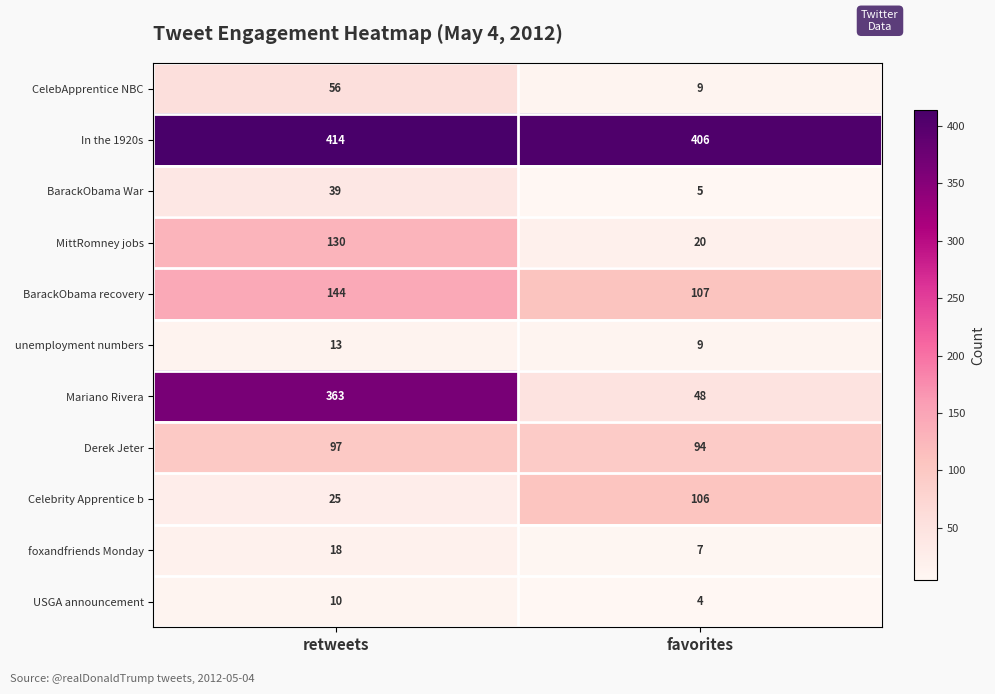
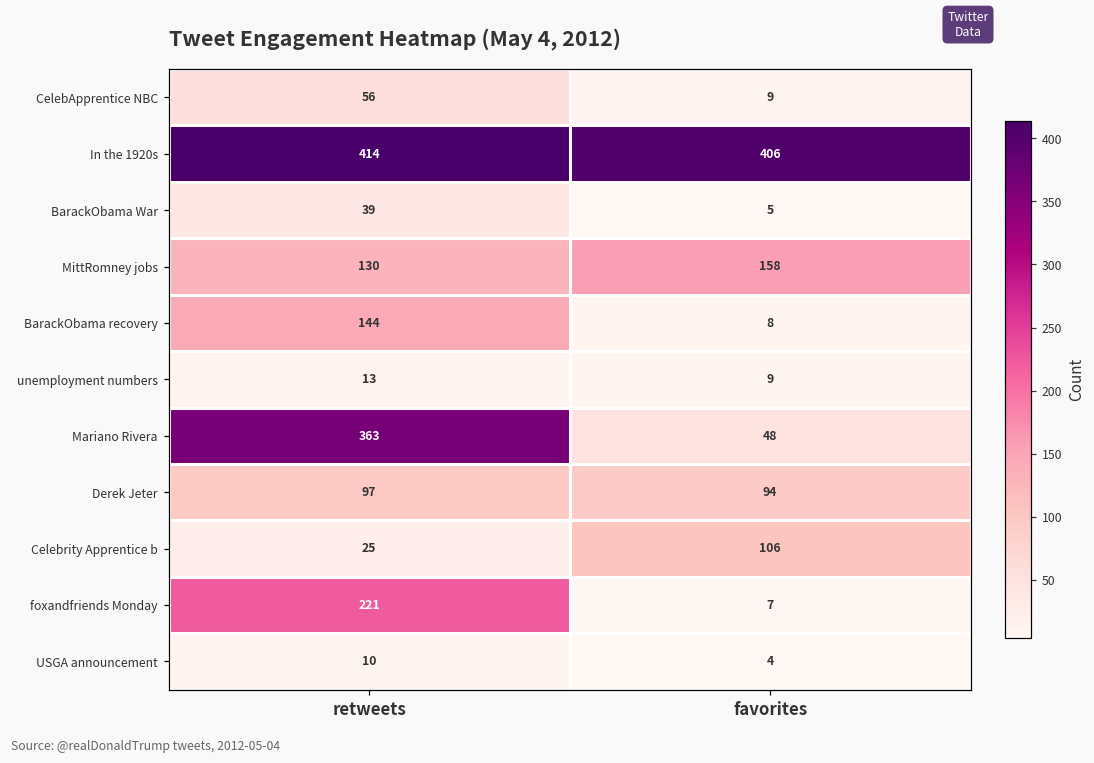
  {
    "CelebApprentice NBC": {
      "retweets": 56,
      "favorites": 9
    },
    "In the 1920s": {
      "retweets": 414,
      "favorites": 406
    },
    "BarackObama War": {
      "retweets": 39,
      "favorites": 5
    },
    "MittRomney jobs": {
      "retweets": 130,
-     "favorites": 20
+     "favorites": 158
    },
    "BarackObama recovery": {
      "retweets": 144,
-     "favorites": 107
+     "favorites": 8
    },
    "unemployment numbers": {
      "retweets": 13,
      "favorites": 9
    },
    "Mariano Rivera": {
      "retweets": 363,
      "favorites": 48
    },
    "Derek Jeter": {
      "retweets": 97,
      "favorites": 94
    },
    "Celebrity Apprentice b": {
      "retweets": 25,
      "favorites": 106
    },
    "foxandfriends Monday": {
-     "retweets": 18,
+     "retweets": 221,
      "favorites": 7
    },
    "USGA announcement": {
      "retweets": 10,
      "favorites": 4
    }
  }
